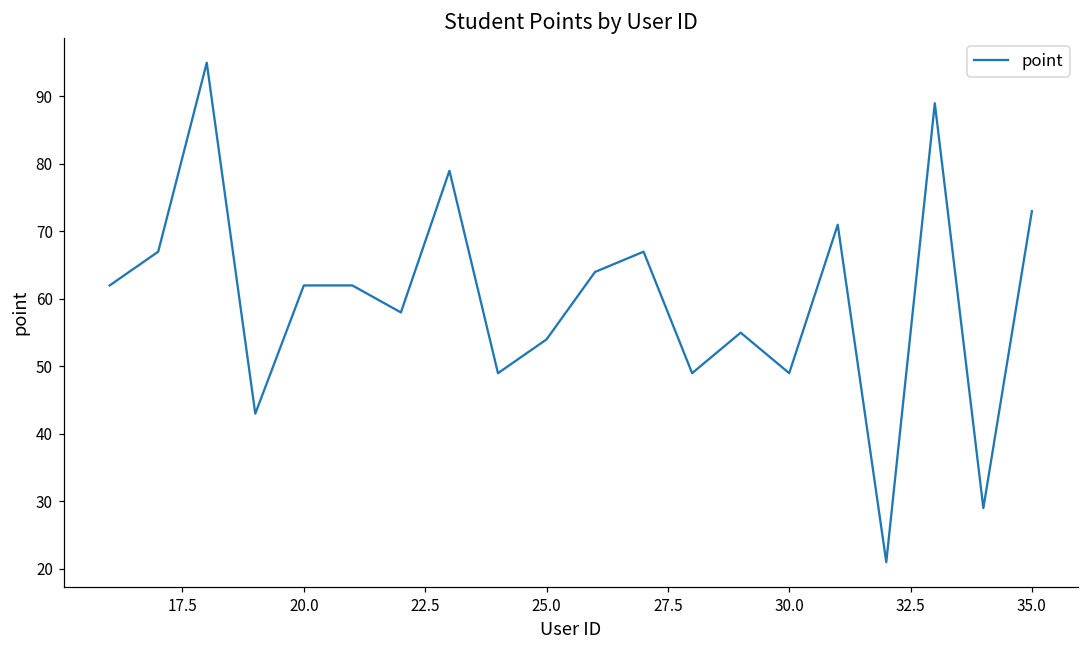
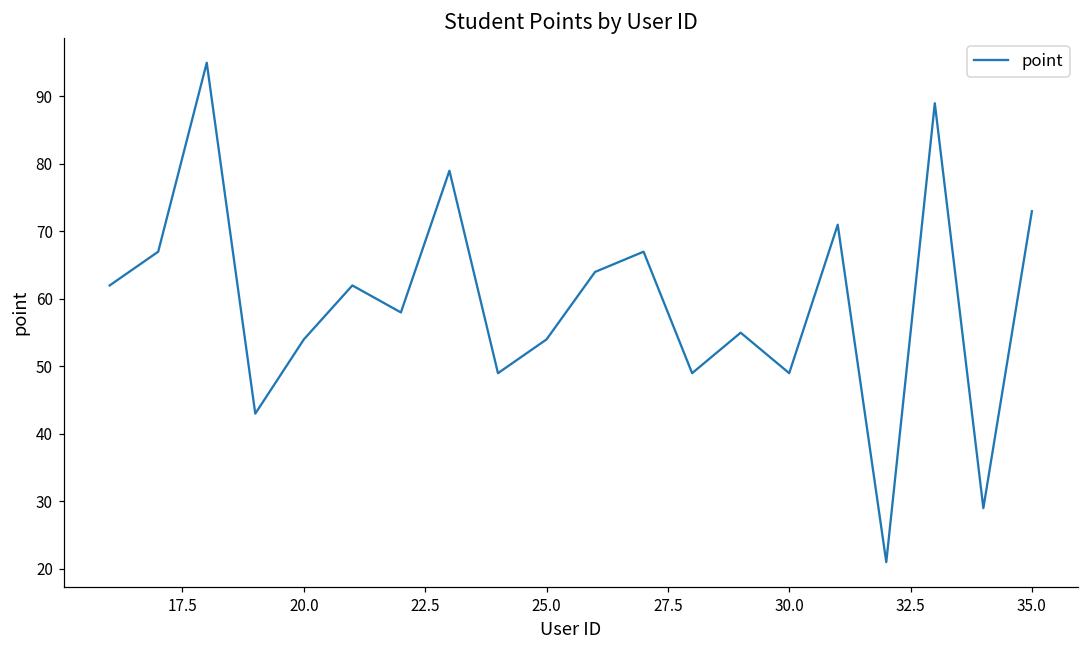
  {
-   "20.0": 62,
+   "20.0": 54,
    "25.0": 54,
    "30.0": 49,
    "35.0": 73
  }
